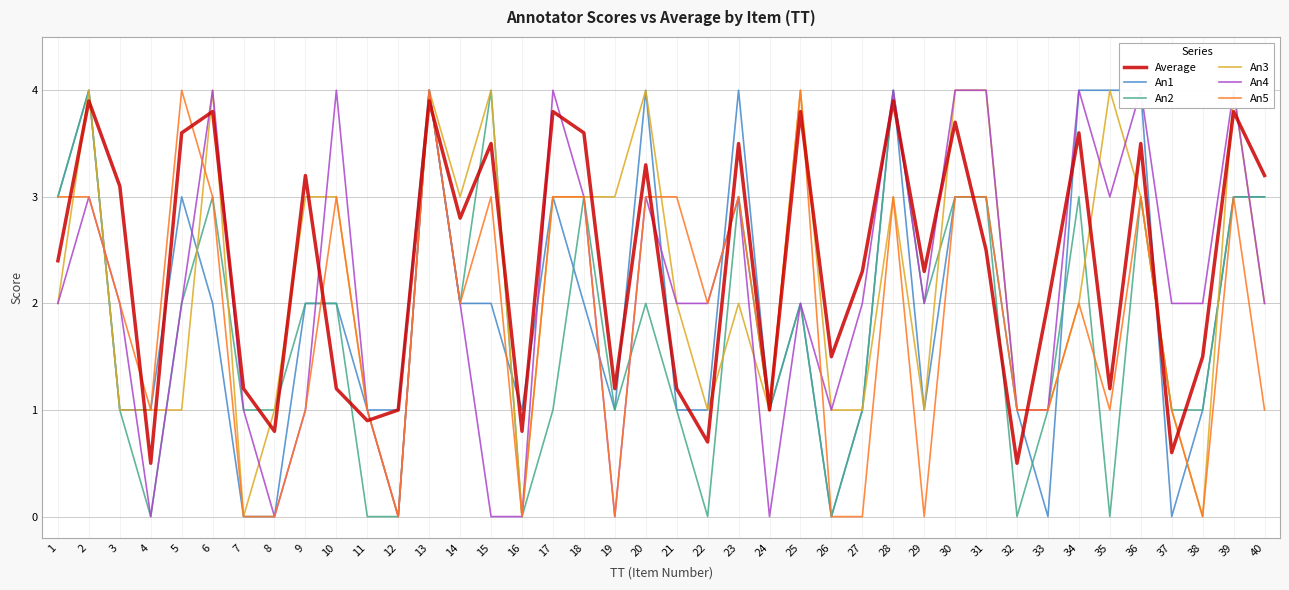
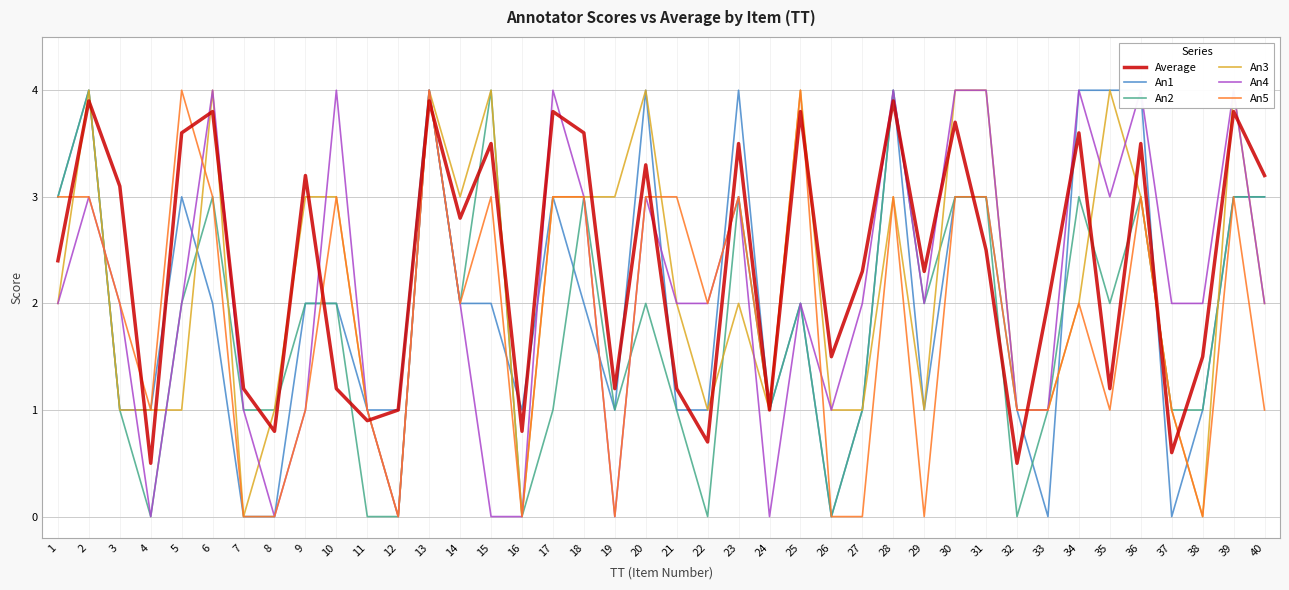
  {
    "Average": {
      "1": 2.40,
      "2": 3.90,
      "3": 3.10,
      "4": 0.50,
      "5": 3.60,
      "6": 3.80,
      "7": 1.20,
      "8": 0.80,
      "9": 3.20,
      "10": 1.20,
      "11": 0.90,
      "13": 3.90,
      "14": 2.80,
      "15": 3.50,
      "16": 0.80,
      "17": 3.80,
      "18": 3.60,
      "19": 1.20,
      "20": 3.30,
      "21": 1.20,
      "22": 0.70,
      "23": 3.50,
      "25": 3.80,
      "26": 1.50,
      "27": 2.30,
      "28": 3.90,
      "29": 2.30,
      "30": 3.70,
      "31": 2.50,
      "32": 0.50,
      "33": 2,
      "34": 3.60,
      "35": 1.20,
      "36": 3.50,
      "37": 0.60,
      "38": 1.50,
      "39": 3.80,
      "40": 3.20
    },
    "An1": {
      "5": 3,
      "6": 2,
      "15": 2,
      "16": 1,
      "18": 2,
      "23": 4,
      "33": 0,
      "37": 0
    },
    "An2": {
      "11": 0,
      "17": 1,
      "20": 2,
      "22": 0,
      "32": 0,
      "34": 3,
-     "35": 0
+     "35": 2
    },
    "An3": {
      "5": 1,
      "9": 3,
      "14": 3,
      "19": 3,
      "23": 2
    },
    "An4": {
      "10": 4,
      "15": 0,
      "17": 4,
      "24": 0,
      "27": 2,
      "35": 3,
      "37": 2,
      "38": 2
    },
    "An5": {
      "5": 4,
      "15": 3,
      "21": 3,
      "27": 0,
      "29": 0,
      "35": 1,
      "40": 1
    }
  }
